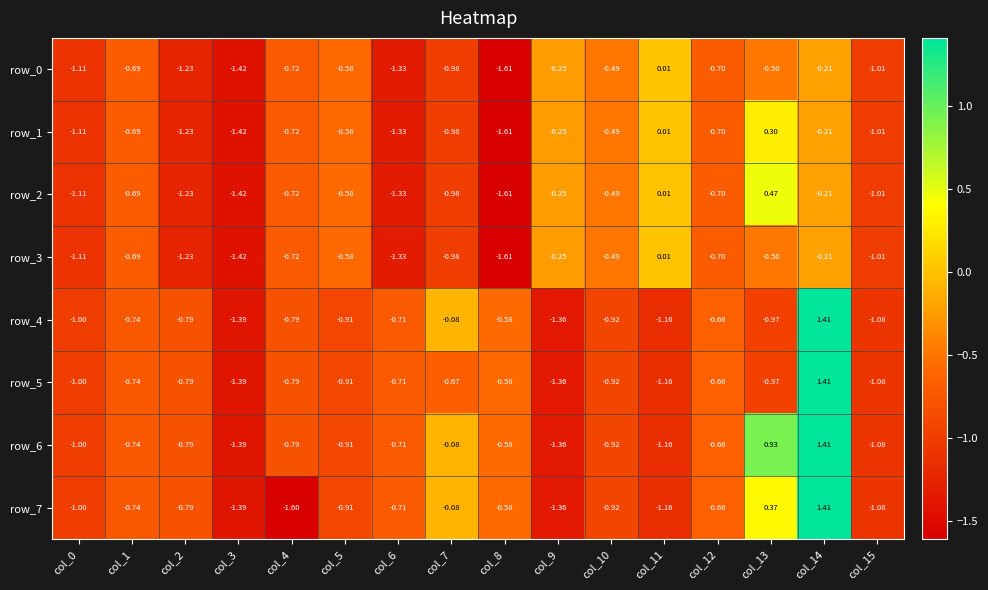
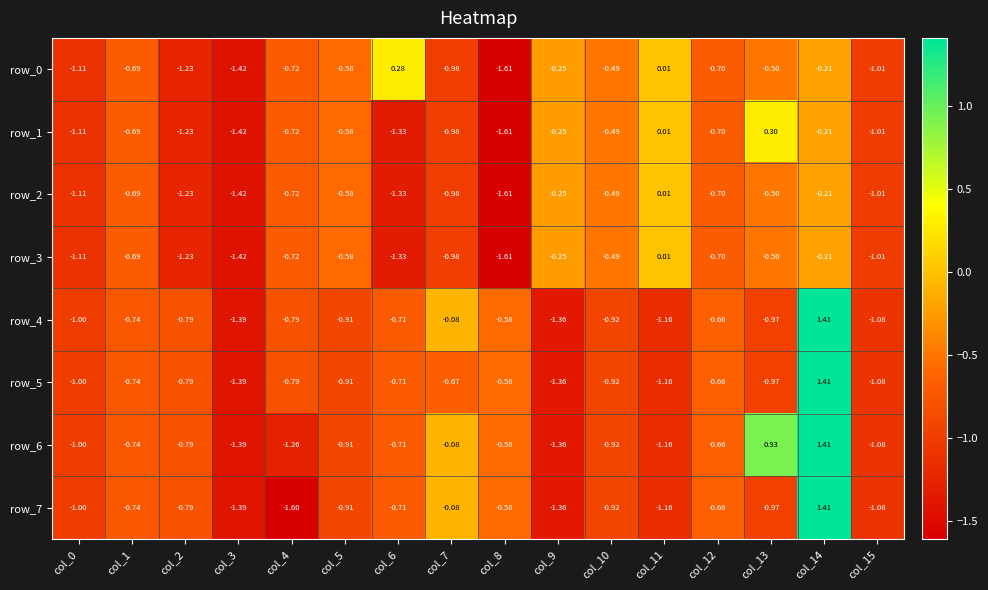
  {
    "row_0": {
      "col_0": -1.11,
      "col_1": -0.69,
      "col_2": -1.23,
      "col_3": -1.42,
      "col_4": -0.72,
      "col_5": -0.58,
-     "col_6": -1.33,
+     "col_6": 0.28,
      "col_7": -0.98,
      "col_8": -1.61,
      "col_9": -0.25,
      "col_10": -0.49,
      "col_11": 0.01,
      "col_12": -0.70,
      "col_13": -0.50,
      "col_14": -0.21,
      "col_15": -1.01
    },
    "row_1": {
      "col_0": -1.11,
      "col_1": -0.69,
      "col_2": -1.23,
      "col_3": -1.42,
      "col_4": -0.72,
      "col_5": -0.58,
      "col_6": -1.33,
      "col_7": -0.98,
      "col_8": -1.61,
      "col_9": -0.25,
      "col_10": -0.49,
      "col_11": 0.01,
      "col_12": -0.70,
      "col_13": 0.30,
      "col_14": -0.21,
      "col_15": -1.01
    },
    "row_2": {
      "col_0": -1.11,
      "col_1": -0.69,
      "col_2": -1.23,
      "col_3": -1.42,
      "col_4": -0.72,
      "col_5": -0.58,
      "col_6": -1.33,
      "col_7": -0.98,
      "col_8": -1.61,
      "col_9": -0.25,
      "col_10": -0.49,
      "col_11": 0.01,
      "col_12": -0.70,
-     "col_13": 0.47,
+     "col_13": -0.50,
      "col_14": -0.21,
      "col_15": -1.01
    },
    "row_3": {
      "col_0": -1.11,
      "col_1": -0.69,
      "col_2": -1.23,
      "col_3": -1.42,
      "col_4": -0.72,
      "col_5": -0.58,
      "col_6": -1.33,
      "col_7": -0.98,
      "col_8": -1.61,
      "col_9": -0.25,
      "col_10": -0.49,
      "col_11": 0.01,
      "col_12": -0.70,
      "col_13": -0.50,
      "col_14": -0.21,
      "col_15": -1.01
    },
    "row_4": {
      "col_0": -1.00,
      "col_1": -0.74,
      "col_2": -0.79,
      "col_3": -1.39,
      "col_4": -0.79,
      "col_5": -0.91,
      "col_6": -0.71,
      "col_7": -0.08,
      "col_8": -0.58,
      "col_9": -1.36,
      "col_10": -0.92,
      "col_11": -1.16,
      "col_12": -0.66,
      "col_13": -0.97,
      "col_14": 1.41,
      "col_15": -1.08
    },
    "row_5": {
      "col_0": -1.00,
      "col_1": -0.74,
      "col_2": -0.79,
      "col_3": -1.39,
      "col_4": -0.79,
      "col_5": -0.91,
      "col_6": -0.71,
      "col_7": -0.67,
      "col_8": -0.58,
      "col_9": -1.36,
      "col_10": -0.92,
      "col_11": -1.16,
      "col_12": -0.66,
      "col_13": -0.97,
      "col_14": 1.41,
      "col_15": -1.08
    },
    "row_6": {
      "col_0": -1.00,
      "col_1": -0.74,
      "col_2": -0.79,
      "col_3": -1.39,
-     "col_4": -0.79,
+     "col_4": -1.26,
      "col_5": -0.91,
      "col_6": -0.71,
      "col_7": -0.08,
      "col_8": -0.58,
      "col_9": -1.36,
      "col_10": -0.92,
      "col_11": -1.16,
      "col_12": -0.66,
      "col_13": 0.93,
      "col_14": 1.41,
      "col_15": -1.08
    },
    "row_7": {
      "col_0": -1.00,
      "col_1": -0.74,
      "col_2": -0.79,
      "col_3": -1.39,
      "col_4": -1.60,
      "col_5": -0.91,
      "col_6": -0.71,
      "col_7": -0.08,
      "col_8": -0.58,
      "col_9": -1.36,
      "col_10": -0.92,
      "col_11": -1.16,
      "col_12": -0.66,
-     "col_13": 0.37,
+     "col_13": -0.97,
      "col_14": 1.41,
      "col_15": -1.08
    }
  }
